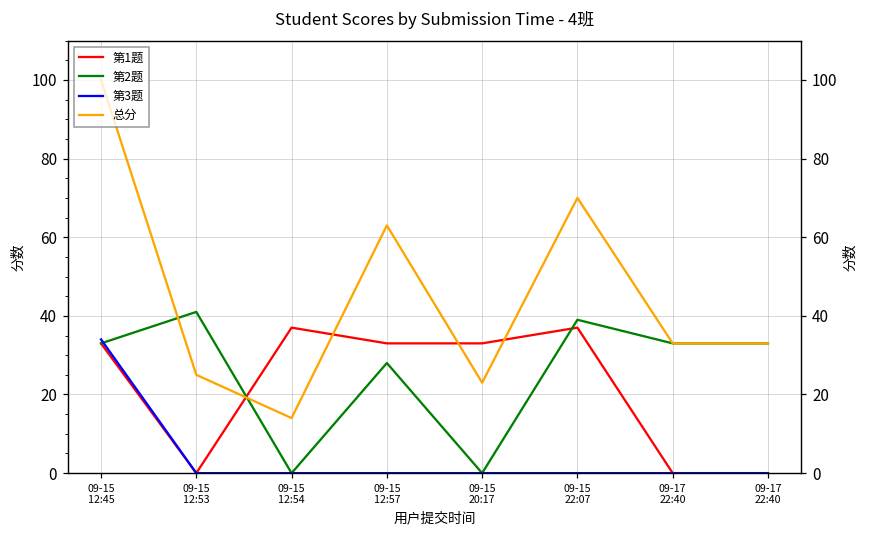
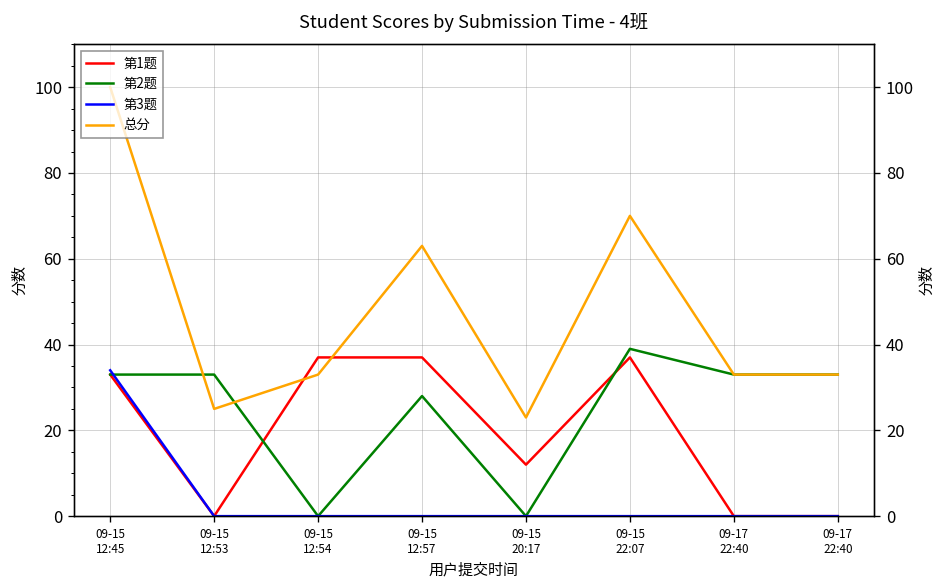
  {
    "第1题": {
      "09-15 12:54": 37,
-     "09-15 12:57": 33,
-     "09-15 20:17": 33,
+     "09-15 12:57": 37,
+     "09-15 20:17": 12,
      "09-15 22:07": 37
    },
    "第2题": {
-     "09-15 12:53": 41,
+     "09-15 12:53": 33,
      "09-15 12:57": 28,
      "09-15 22:07": 39
    },
    "第3题": {
      "09-15 12:45": 34,
      "09-15 12:57": 0,
      "09-15 22:07": 0
    },
    "总分": {
      "09-15 12:53": 25,
-     "09-15 12:54": 14,
+     "09-15 12:54": 33,
      "09-15 12:57": 63,
      "09-15 20:17": 23,
      "09-15 22:07": 70
    }
  }
